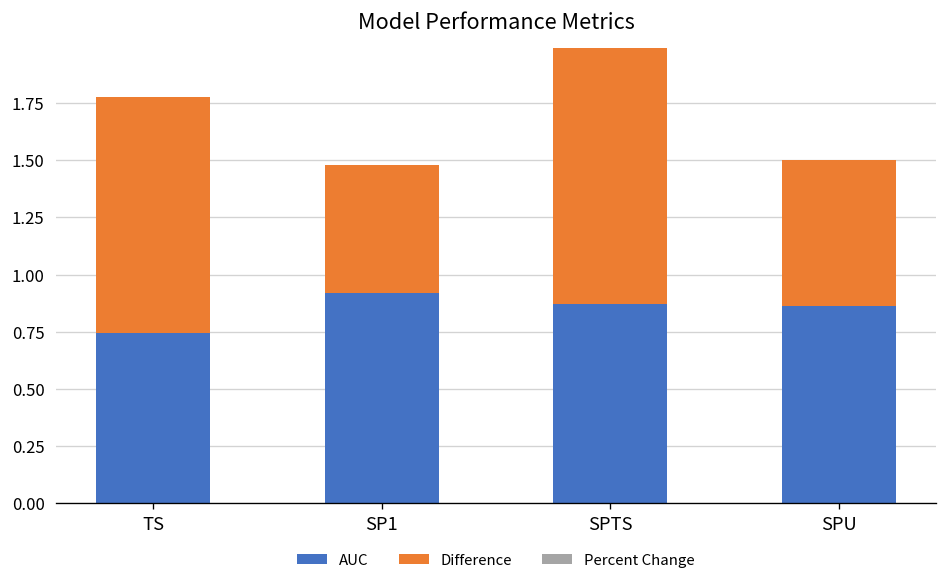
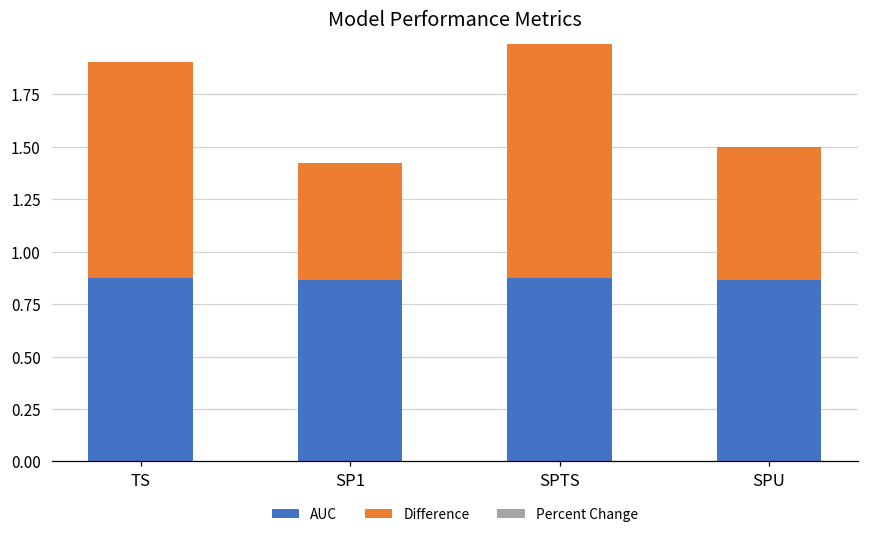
  {
    "AUC": {
-     "TS": 0.74,
-     "SP1": 0.92,
+     "TS": 0.87,
+     "SP1": 0.87,
      "SPTS": 0.87,
      "SPU": 0.86
    }
  }
